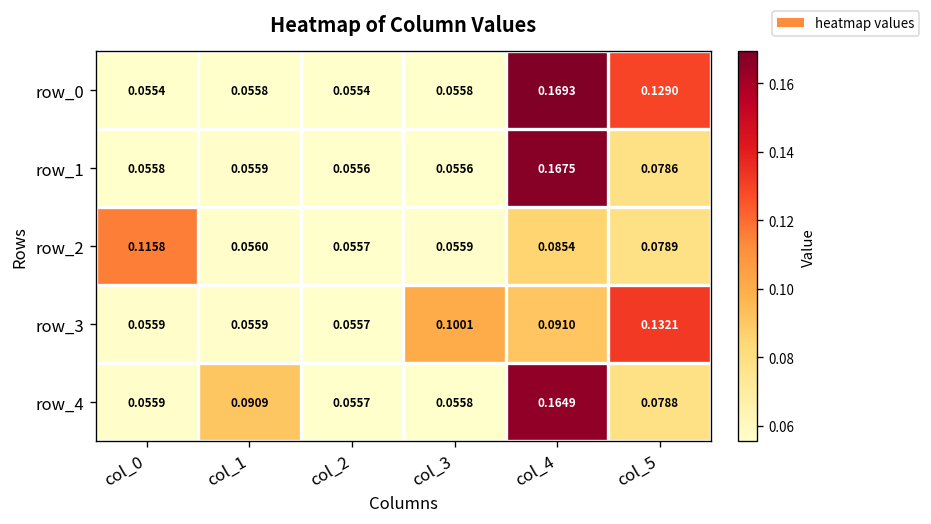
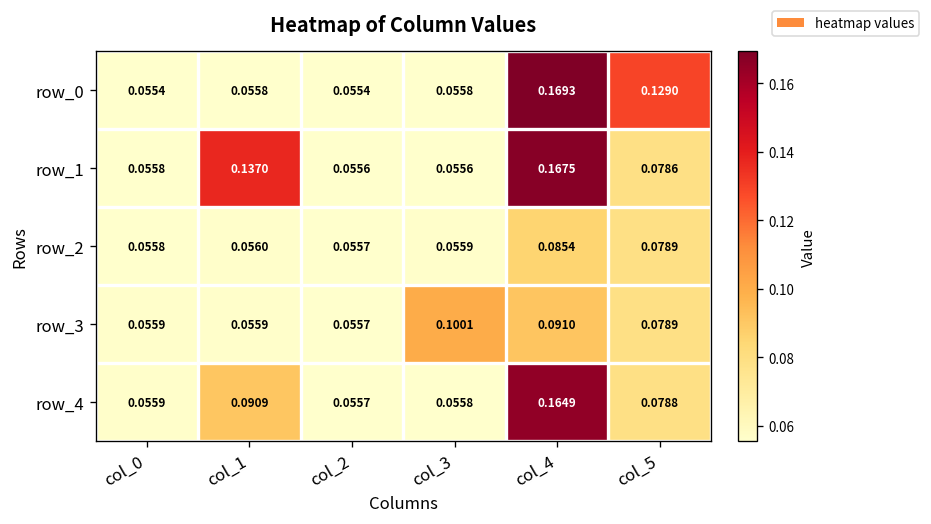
  {
    "row_0": {
      "col_0": 0.0554,
      "col_1": 0.0558,
      "col_2": 0.0554,
      "col_3": 0.0558,
      "col_4": 0.1693,
      "col_5": 0.1290
    },
    "row_1": {
      "col_0": 0.0558,
-     "col_1": 0.0559,
+     "col_1": 0.1370,
      "col_2": 0.0556,
      "col_3": 0.0556,
      "col_4": 0.1675,
      "col_5": 0.0786
    },
    "row_2": {
-     "col_0": 0.1158,
+     "col_0": 0.0558,
      "col_1": 0.0560,
      "col_2": 0.0557,
      "col_3": 0.0559,
      "col_4": 0.0854,
      "col_5": 0.0789
    },
    "row_3": {
      "col_0": 0.0559,
      "col_1": 0.0559,
      "col_2": 0.0557,
      "col_3": 0.1001,
      "col_4": 0.0910,
-     "col_5": 0.1321
+     "col_5": 0.0789
    },
    "row_4": {
      "col_0": 0.0559,
      "col_1": 0.0909,
      "col_2": 0.0557,
      "col_3": 0.0558,
      "col_4": 0.1649,
      "col_5": 0.0788
    }
  }
